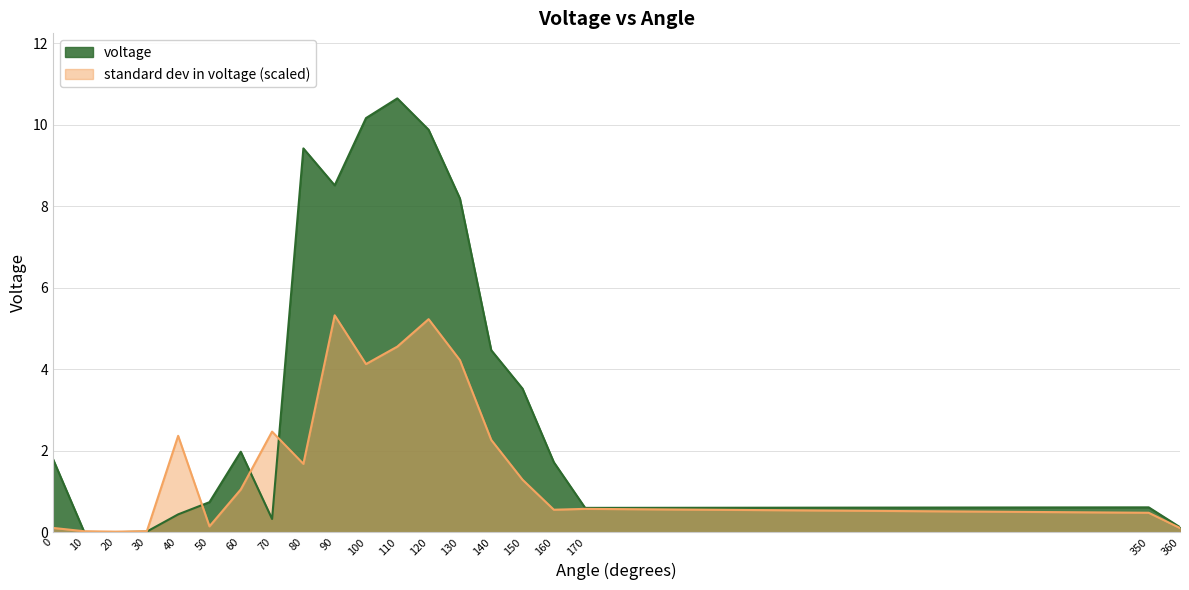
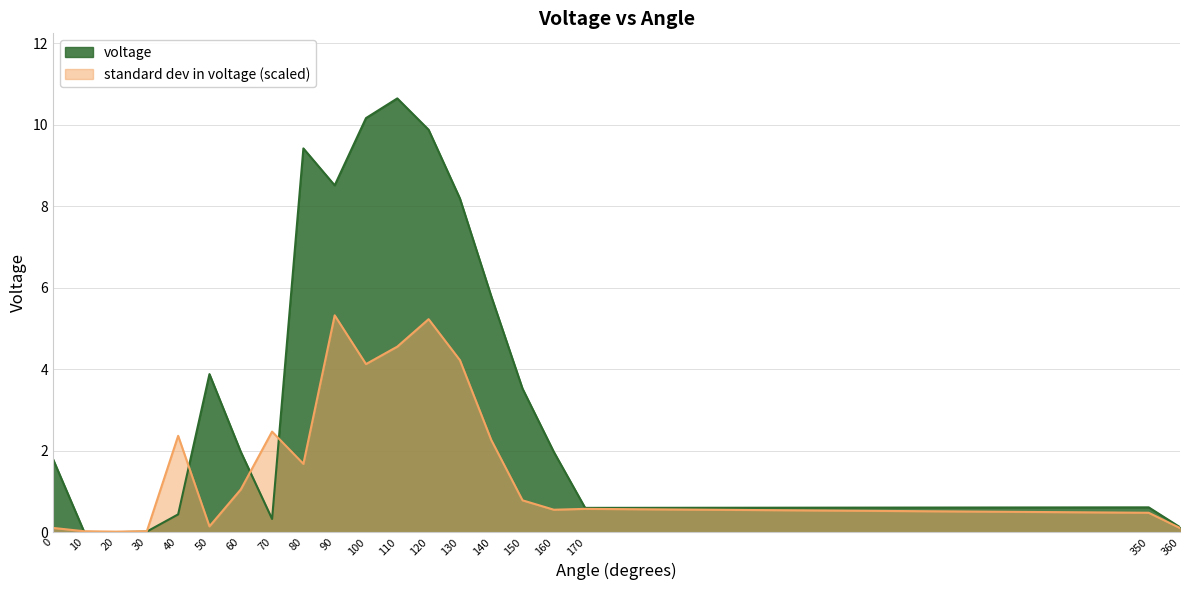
  {
    "voltage": {
      "0": 1.8,
      "40": 0.4,
-     "50": 0.7,
+     "50": 3.9,
      "60": 2.0,
      "70": 0.3,
      "80": 9.4,
      "90": 8.5,
      "100": 10.2,
      "110": 10.6,
      "120": 9.9,
      "130": 8.2,
-     "140": 4.5,
+     "140": 5.8,
      "150": 3.5,
-     "160": 1.7,
+     "160": 2.0,
      "350": 0.6
    },
    "standard dev in voltage (scaled)": {
      "0": 0.1,
      "40": 2.4,
      "50": 0.1,
      "60": 1.0,
      "70": 2.5,
      "80": 1.7,
      "90": 5.3,
      "100": 4.1,
      "110": 4.6,
      "120": 5.2,
      "130": 4.2,
      "140": 2.3,
-     "150": 1.3,
+     "150": 0.8,
      "160": 0.6,
      "350": 0.5
    }
  }
